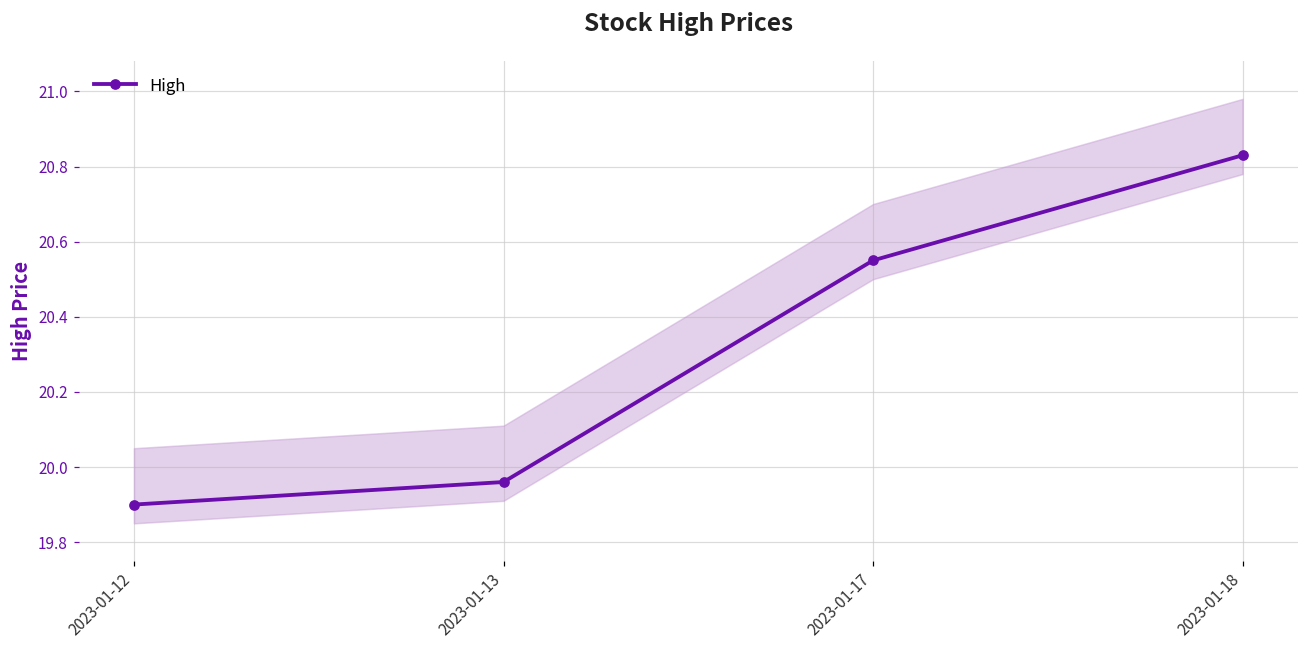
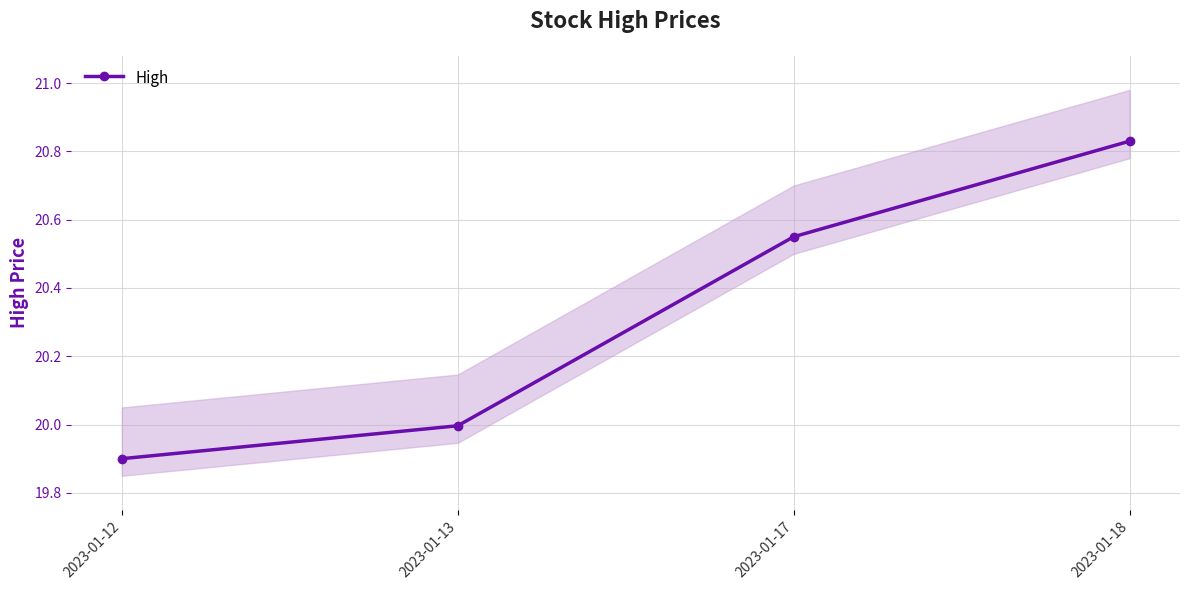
  {
    "High": {
      "2023-01-12": 19.90,
-     "2023-01-13": 19.96,
+     "2023-01-13": 20.00,
      "2023-01-17": 20.55,
      "2023-01-18": 20.83
    }
  }
